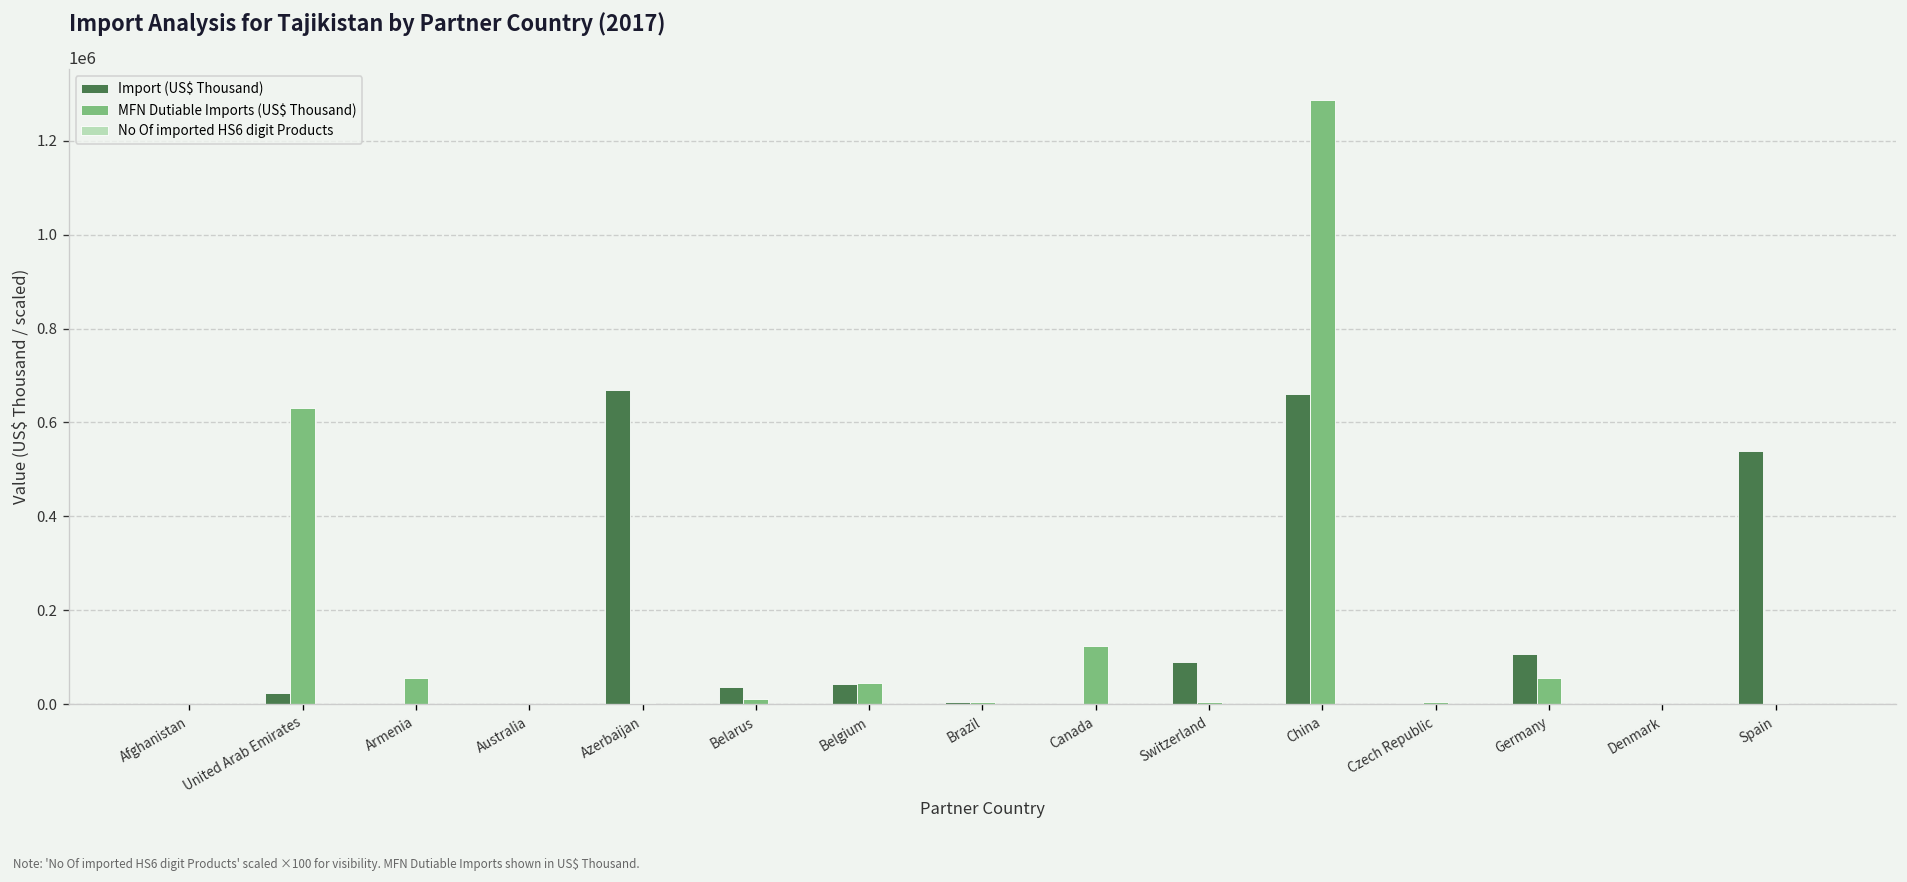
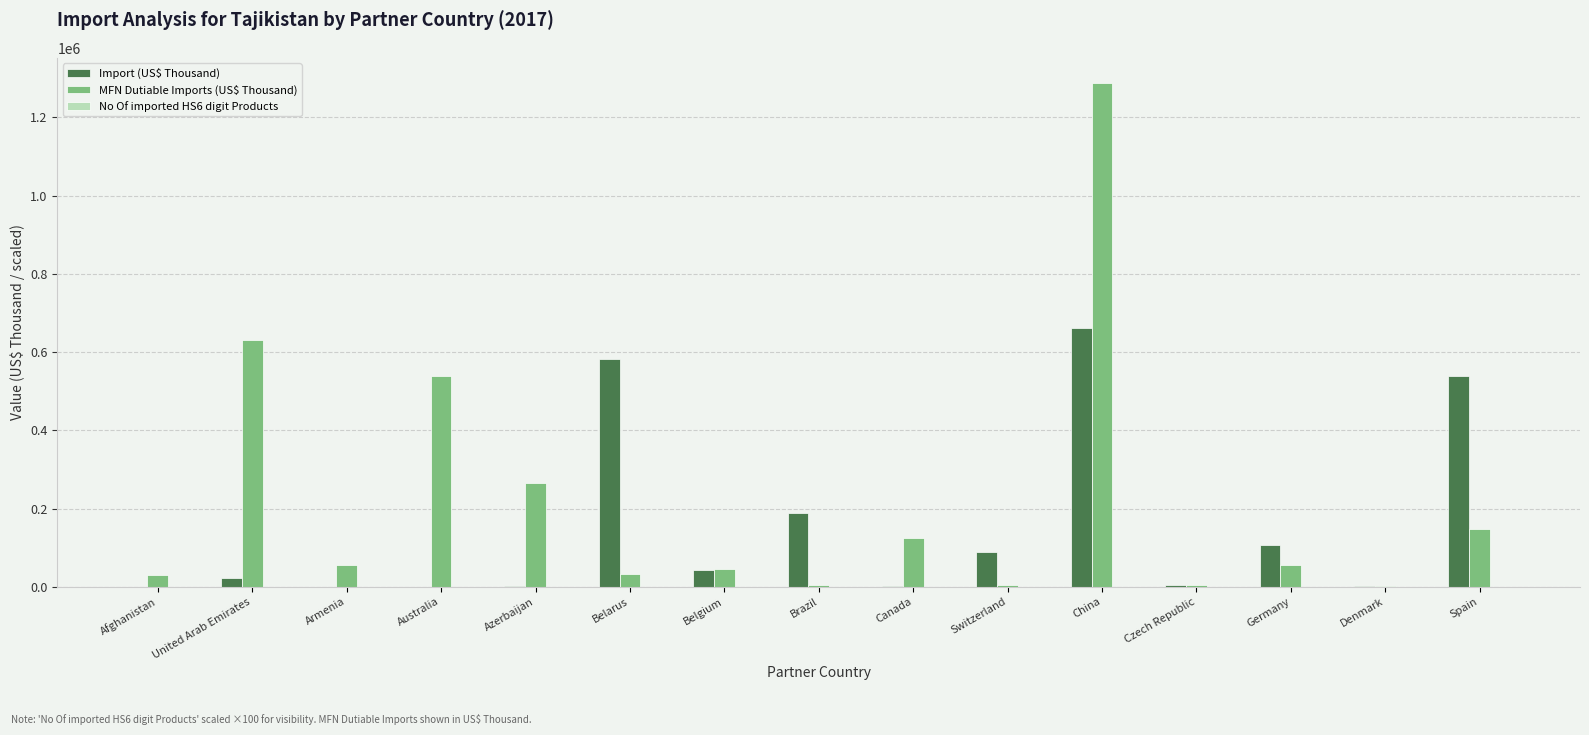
  {
    "Import (US$ Thousand)": {
      "United Arab Emirates": 20000,
-     "Azerbaijan": 670000,
-     "Belarus": 40000,
+     "Azerbaijan": 0,
+     "Belarus": 580000,
      "Belgium": 40000,
-     "Brazil": 0,
+     "Brazil": 190000,
      "Switzerland": 90000,
      "China": 660000,
      "Germany": 110000,
      "Spain": 540000
    },
    "MFN Dutiable Imports (US$ Thousand)": {
-     "Afghanistan": 0,
+     "Afghanistan": 30000,
      "United Arab Emirates": 630000,
      "Armenia": 60000,
-     "Australia": 0,
-     "Azerbaijan": 0,
-     "Belarus": 10000,
+     "Australia": 540000,
+     "Azerbaijan": 270000,
+     "Belarus": 30000,
      "Belgium": 50000,
      "Canada": 120000,
      "China": 1290000,
      "Germany": 60000,
-     "Spain": 0
+     "Spain": 150000
    }
  }
